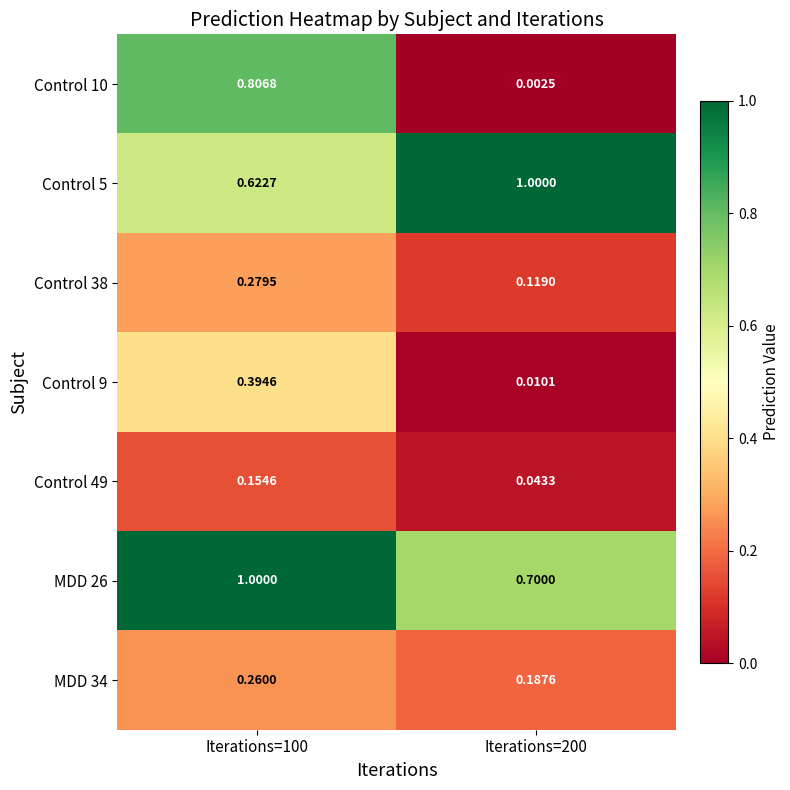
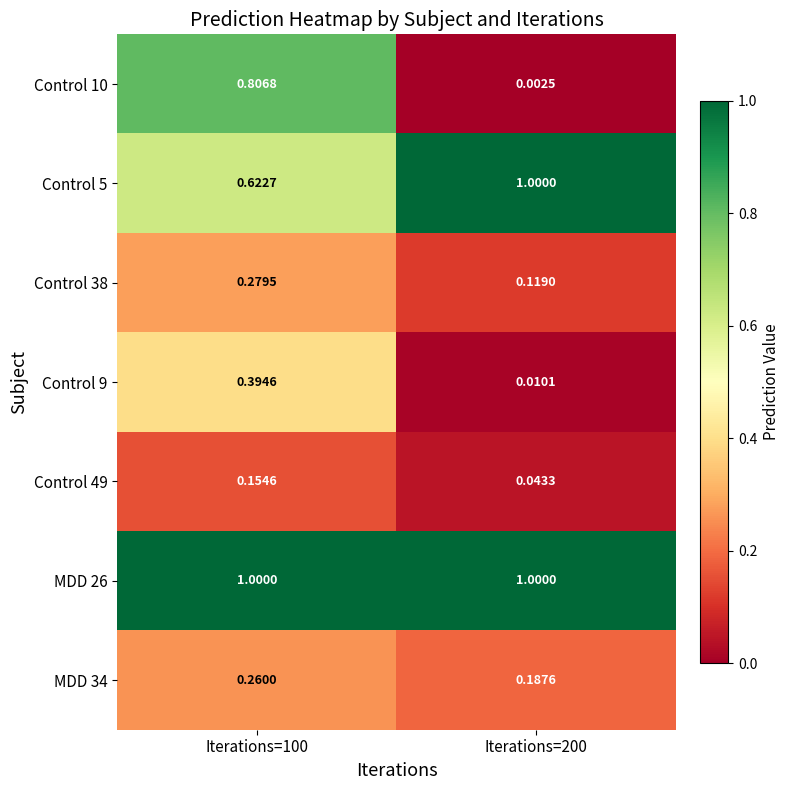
  {
    "Control 10": {
      "Iterations=100": 0.8068,
      "Iterations=200": 0.0025
    },
    "Control 5": {
      "Iterations=100": 0.6227,
      "Iterations=200": 1.0000
    },
    "Control 38": {
      "Iterations=100": 0.2795,
      "Iterations=200": 0.1190
    },
    "Control 9": {
      "Iterations=100": 0.3946,
      "Iterations=200": 0.0101
    },
    "Control 49": {
      "Iterations=100": 0.1546,
      "Iterations=200": 0.0433
    },
    "MDD 26": {
      "Iterations=100": 1.0000,
-     "Iterations=200": 0.7000
+     "Iterations=200": 1.0000
    },
    "MDD 34": {
      "Iterations=100": 0.2600,
      "Iterations=200": 0.1876
    }
  }
